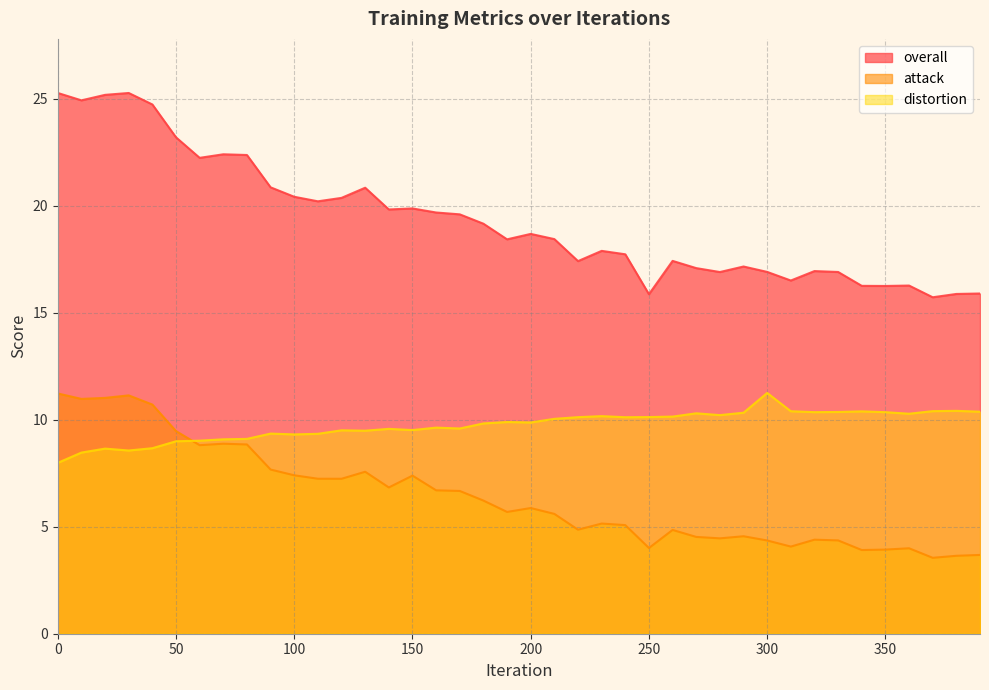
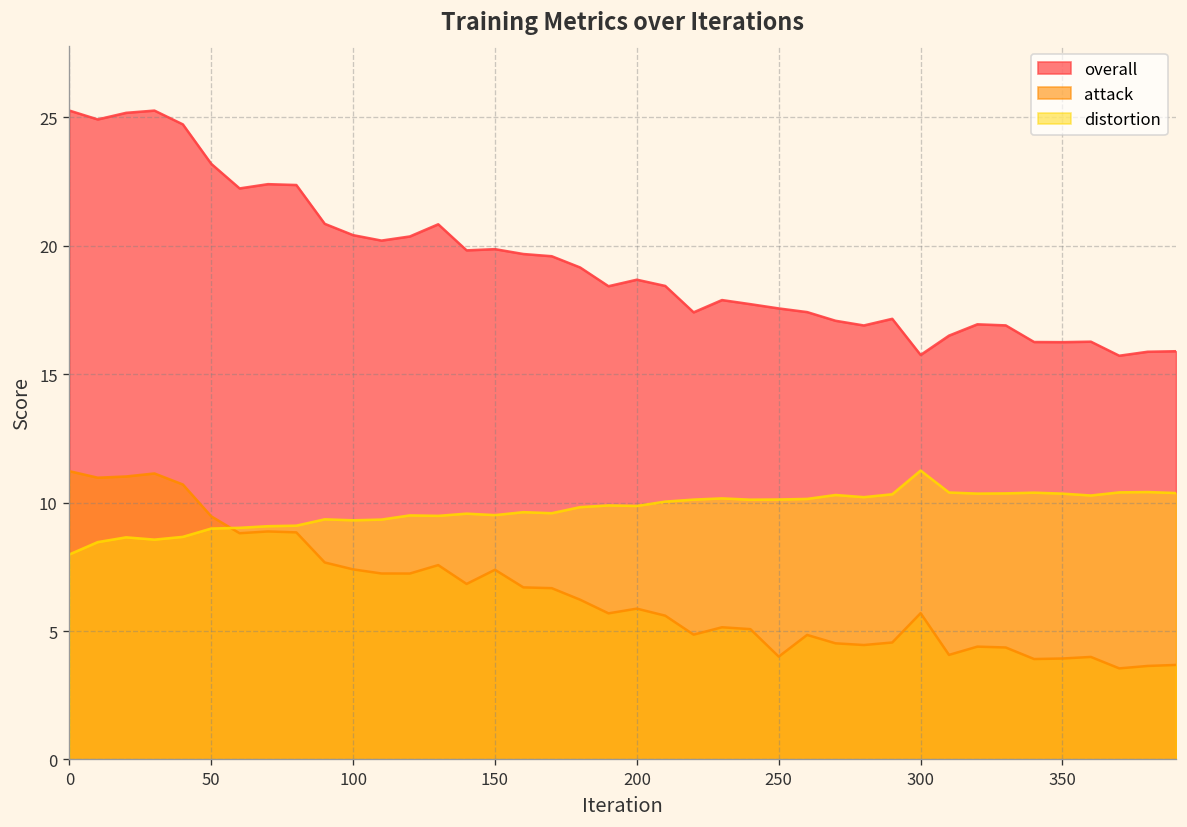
  {
    "overall": {
      "0": 25.3,
      "50": 23.2,
      "100": 20.4,
      "150": 19.9,
      "200": 18.7,
-     "250": 15.9,
-     "300": 16.9,
+     "250": 17.6,
+     "300": 15.7,
      "350": 16.2
    },
    "attack": {
      "0": 11.2,
      "50": 9.5,
      "100": 7.4,
      "150": 7.4,
      "200": 5.9,
      "250": 4.0,
-     "300": 4.4,
+     "300": 5.7,
      "350": 3.9
    },
    "distortion": {
      "0": 8.0,
      "50": 9.0,
      "100": 9.3,
      "150": 9.5,
      "200": 9.9,
      "250": 10.1,
      "300": 11.2,
      "350": 10.3
    }
  }
